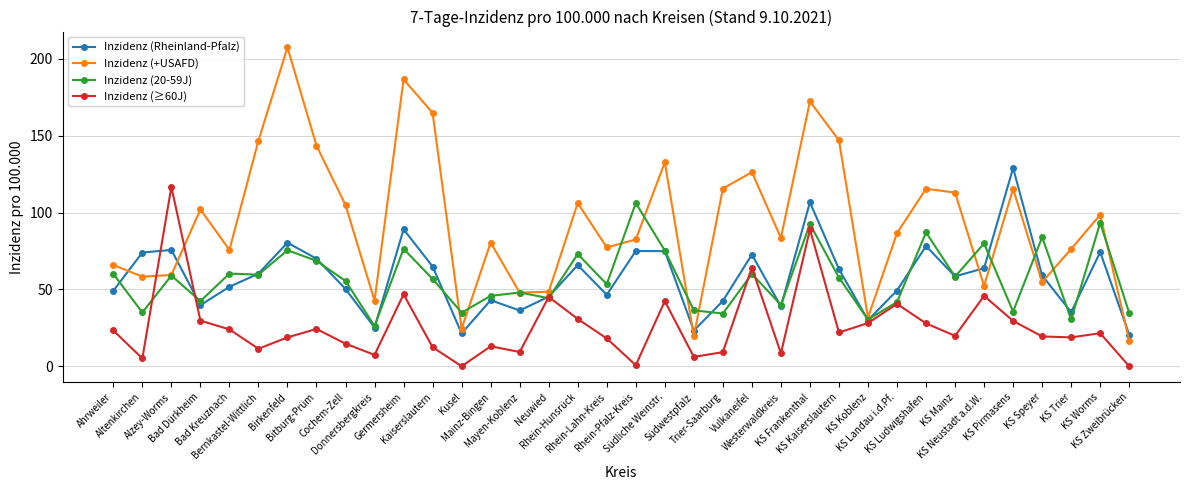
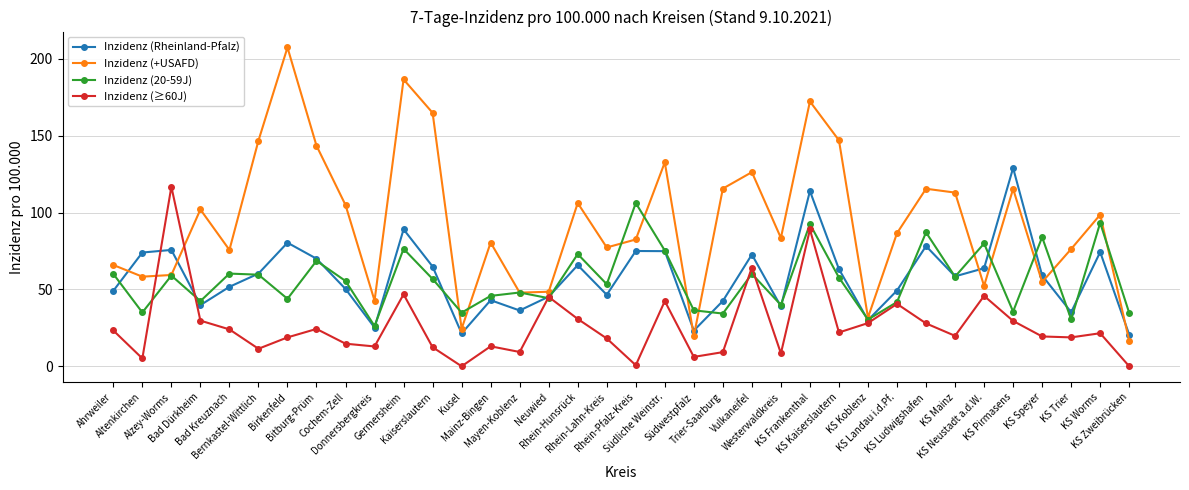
  {
    "Inzidenz (Rheinland-Pfalz)": {
      "Ahrweiler": 49,
      "Altenkirchen": 74,
      "Alzey-Worms": 76,
      "Bad Dürkheim": 40,
      "Bad Kreuznach": 52,
      "Birkenfeld": 80,
      "Cochem-Zell": 50,
      "Germersheim": 89,
      "Kaiserslautern": 65,
      "Kusel": 21,
      "Mainz-Bingen": 43,
      "Mayen-Koblenz": 36,
      "Rhein-Hunsrück": 66,
      "Rhein-Lahn-Kreis": 47,
      "Rhein-Pfalz-Kreis": 75,
      "Südwestpfalz": 23,
      "Trier-Saarburg": 43,
      "Vulkaneifel": 73,
-     "KS Frankenthal": 107,
+     "KS Frankenthal": 114,
      "KS Kaiserslautern": 63,
      "KS Landau i.d.Pf.": 49,
      "KS Ludwigshafen": 78,
      "KS Neustadt a.d.W.": 64,
      "KS Pirmasens": 129,
      "KS Speyer": 59,
      "KS Trier": 35,
      "KS Worms": 74,
      "KS Zweibrücken": 21
    },
    "Inzidenz (+USAFD)": {
      "Ahrweiler": 66,
      "Altenkirchen": 58,
      "Bad Dürkheim": 102,
      "Bad Kreuznach": 76,
      "Bernkastel-Wittlich": 147,
      "Birkenfeld": 207,
      "Bitburg-Prüm": 144,
      "Cochem-Zell": 105,
      "Donnersbergkreis": 43,
      "Germersheim": 187,
      "Kaiserslautern": 165,
      "Kusel": 24,
      "Mainz-Bingen": 81,
      "Neuwied": 49,
      "Rhein-Hunsrück": 106,
      "Rhein-Lahn-Kreis": 77,
      "Rhein-Pfalz-Kreis": 83,
      "Südliche Weinstr.": 133,
      "Südwestpfalz": 20,
      "Trier-Saarburg": 116,
      "Vulkaneifel": 126,
      "Westerwaldkreis": 84,
      "KS Frankenthal": 172,
      "KS Kaiserslautern": 147,
      "KS Landau i.d.Pf.": 87,
      "KS Ludwigshafen": 116,
      "KS Mainz": 113,
      "KS Neustadt a.d.W.": 52,
      "KS Pirmasens": 115,
      "KS Speyer": 55,
      "KS Trier": 76,
      "KS Worms": 99,
      "KS Zweibrücken": 17
    },
    "Inzidenz (20-59J)": {
      "Ahrweiler": 60,
      "Altenkirchen": 35,
      "Bad Dürkheim": 42,
      "Bad Kreuznach": 60,
-     "Birkenfeld": 76,
+     "Birkenfeld": 44,
      "Cochem-Zell": 56,
      "Germersheim": 76,
      "Kaiserslautern": 57,
      "Kusel": 35,
      "Mainz-Bingen": 46,
      "Rhein-Hunsrück": 73,
      "Rhein-Lahn-Kreis": 53,
      "Rhein-Pfalz-Kreis": 106,
      "Südwestpfalz": 36,
      "Trier-Saarburg": 34,
      "Vulkaneifel": 60,
      "KS Frankenthal": 93,
      "KS Kaiserslautern": 58,
      "KS Ludwigshafen": 87,
      "KS Neustadt a.d.W.": 80,
      "KS Pirmasens": 36,
      "KS Speyer": 84,
      "KS Trier": 31,
      "KS Worms": 93,
      "KS Zweibrücken": 35
    },
    "Inzidenz (≥60J)": {
      "Ahrweiler": 23,
      "Altenkirchen": 5,
      "Alzey-Worms": 117,
      "Bad Dürkheim": 30,
      "Bad Kreuznach": 24,
      "Bernkastel-Wittlich": 11,
      "Birkenfeld": 19,
      "Bitburg-Prüm": 24,
      "Cochem-Zell": 15,
-     "Donnersbergkreis": 7,
+     "Donnersbergkreis": 13,
      "Germersheim": 47,
      "Kaiserslautern": 12,
      "Kusel": 0,
      "Mainz-Bingen": 13,
      "Mayen-Koblenz": 9,
      "Rhein-Hunsrück": 31,
      "Rhein-Lahn-Kreis": 18,
      "Rhein-Pfalz-Kreis": 1,
      "Südliche Weinstr.": 42,
      "Südwestpfalz": 6,
      "Trier-Saarburg": 9,
      "Vulkaneifel": 64,
      "Westerwaldkreis": 8,
      "KS Frankenthal": 89,
      "KS Kaiserslautern": 22,
      "KS Koblenz": 28,
      "KS Ludwigshafen": 28,
      "KS Mainz": 20,
      "KS Neustadt a.d.W.": 46,
      "KS Pirmasens": 30,
      "KS Speyer": 19,
      "KS Trier": 19,
      "KS Worms": 22,
      "KS Zweibrücken": 0
    }
  }
